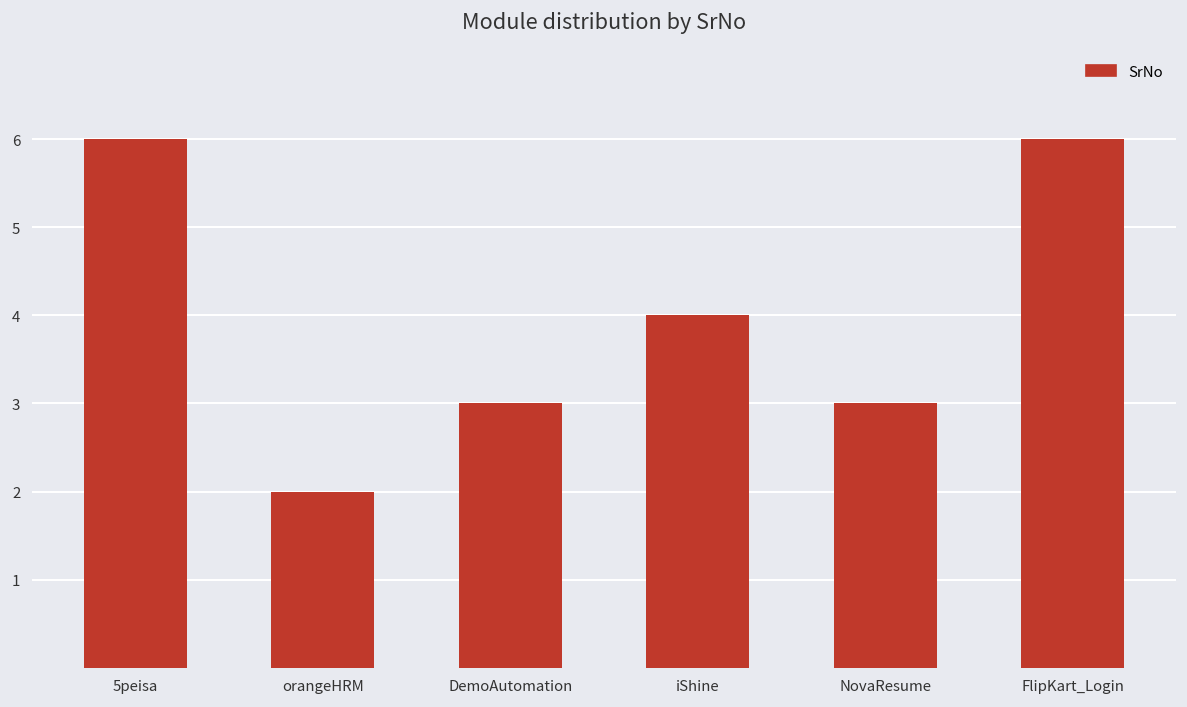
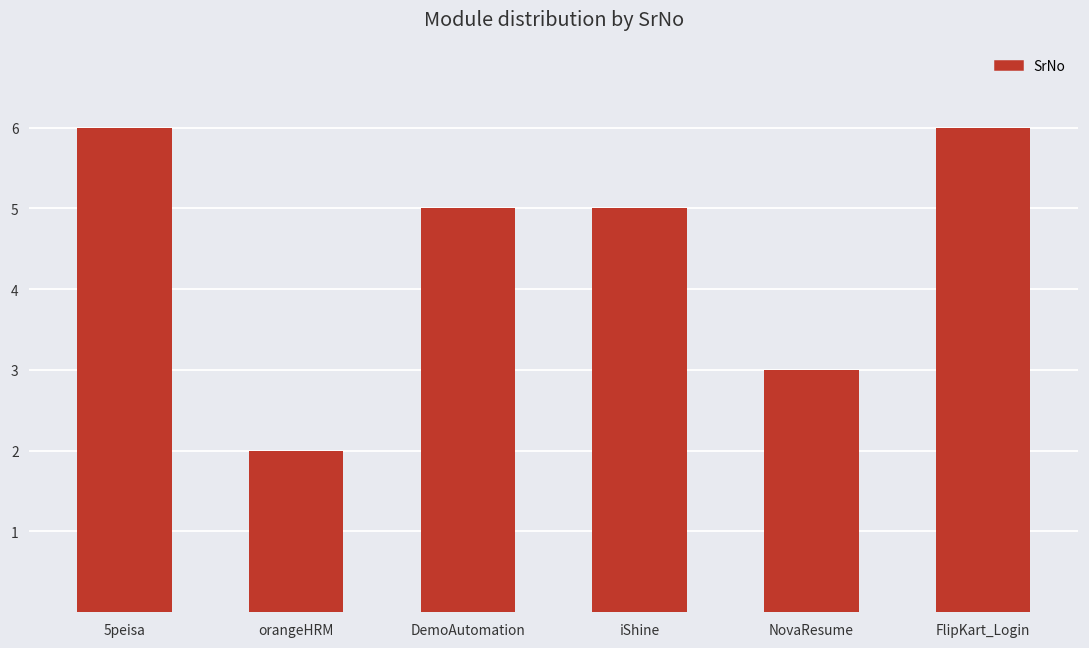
  {
    "5peisa": 6,
    "orangeHRM": 2,
-   "DemoAutomation": 3,
-   "iShine": 4,
+   "DemoAutomation": 5,
+   "iShine": 5,
    "NovaResume": 3,
    "FlipKart_Login": 6
  }
